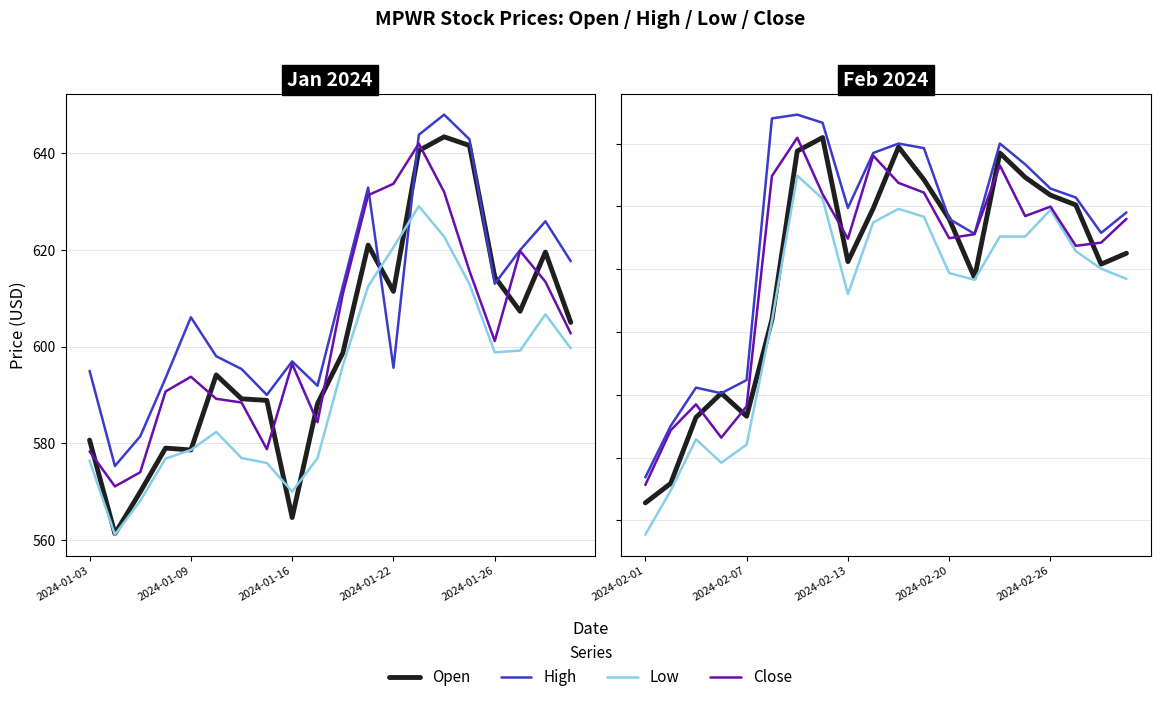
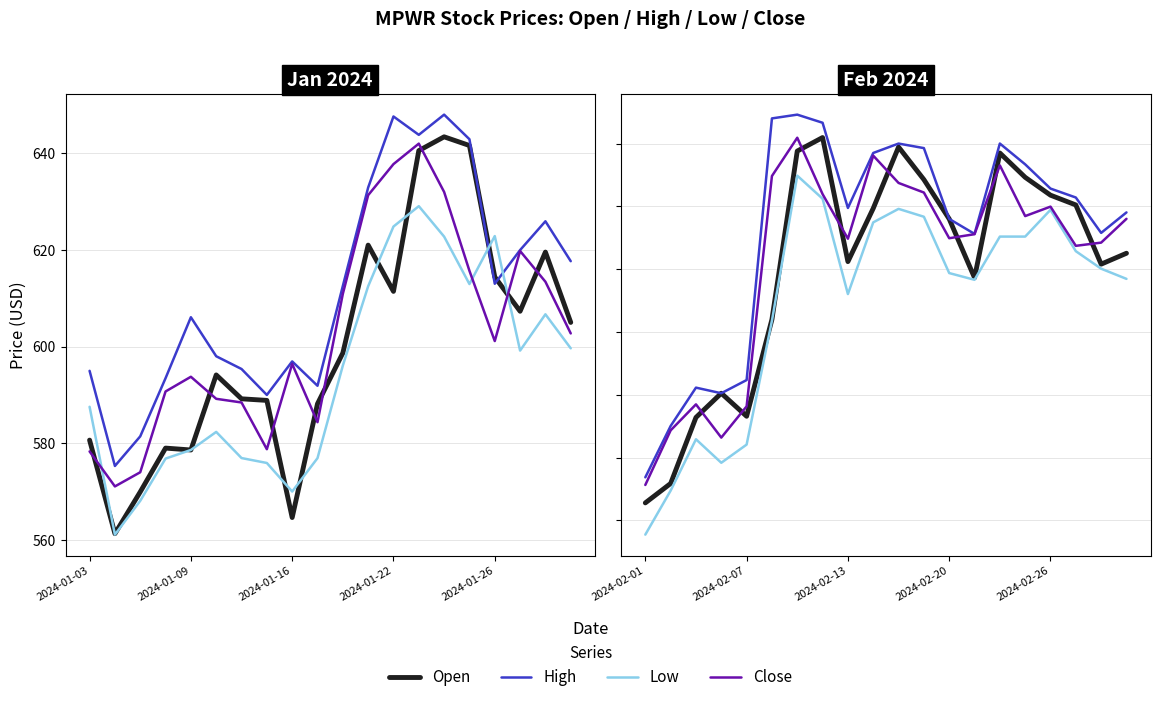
  {
    "Jan 2024": {
      "Open": {
        "2024-01-03": 581,
        "2024-01-16": 565,
        "2024-01-22": 611,
        "2024-01-26": 614
      },
      "High": {
        "2024-01-03": 595,
        "2024-01-09": 606,
-       "2024-01-22": 596,
+       "2024-01-22": 648,
        "2024-01-26": 613
      },
      "Low": {
-       "2024-01-03": 576,
+       "2024-01-03": 588,
        "2024-01-16": 570,
-       "2024-01-22": 621,
-       "2024-01-26": 599
+       "2024-01-22": 625,
+       "2024-01-26": 623
      },
      "Close": {
        "2024-01-03": 578,
        "2024-01-09": 594,
-       "2024-01-22": 634,
+       "2024-01-22": 638,
        "2024-01-26": 601
      }
    }
  }
